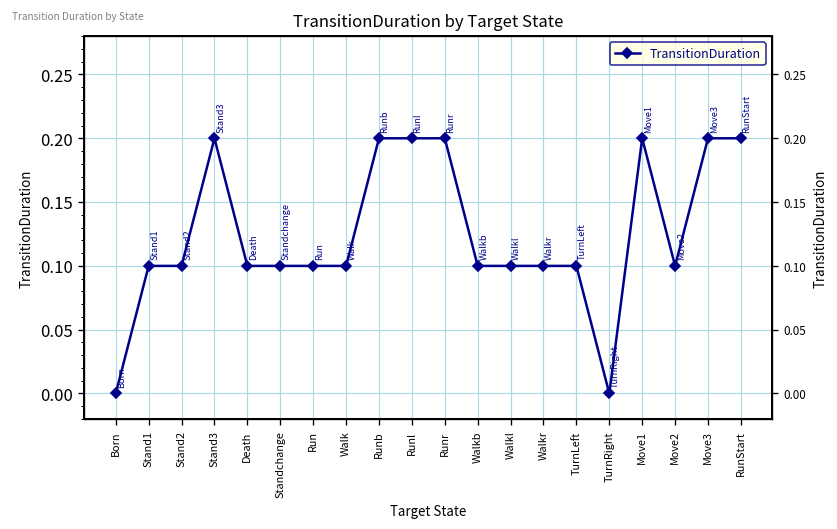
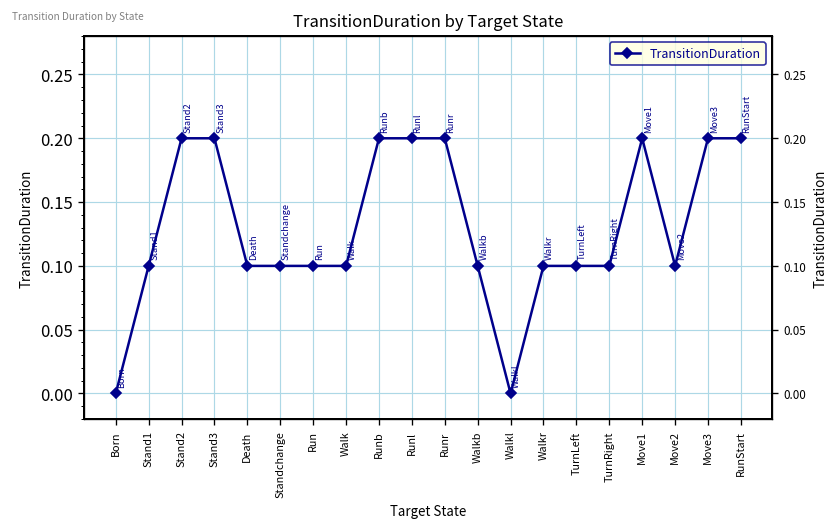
  {
    "Born": 0.0,
    "Stand1": 0.1,
-   "Stand2": 0.1,
+   "Stand2": 0.2,
    "Stand3": 0.2,
    "Death": 0.1,
    "Standchange": 0.1,
    "Run": 0.1,
    "Walk": 0.1,
    "Runb": 0.2,
    "Runl": 0.2,
    "Runr": 0.2,
    "Walkb": 0.1,
-   "Walkl": 0.1,
+   "Walkl": 0.0,
    "Walkr": 0.1,
    "TurnLeft": 0.1,
-   "TurnRight": 0.0,
+   "TurnRight": 0.1,
    "Move1": 0.2,
    "Move2": 0.1,
    "Move3": 0.2,
    "RunStart": 0.2
  }
